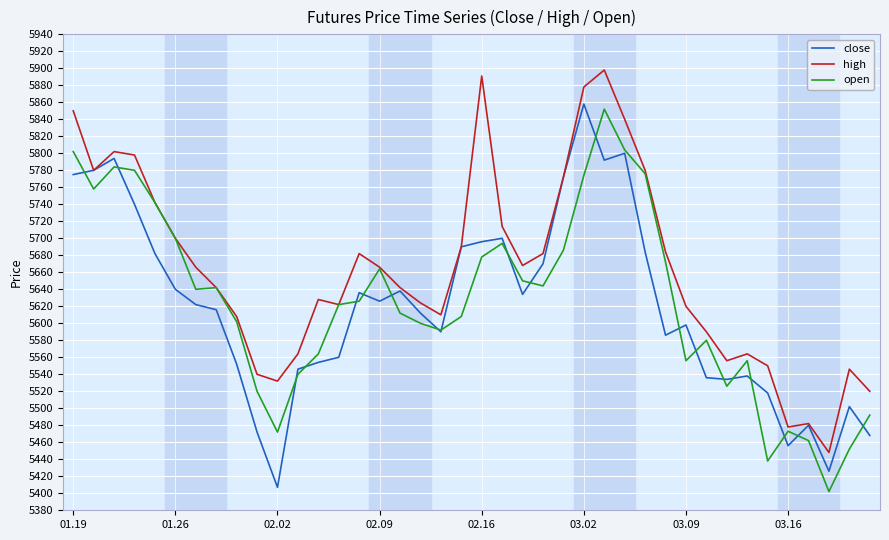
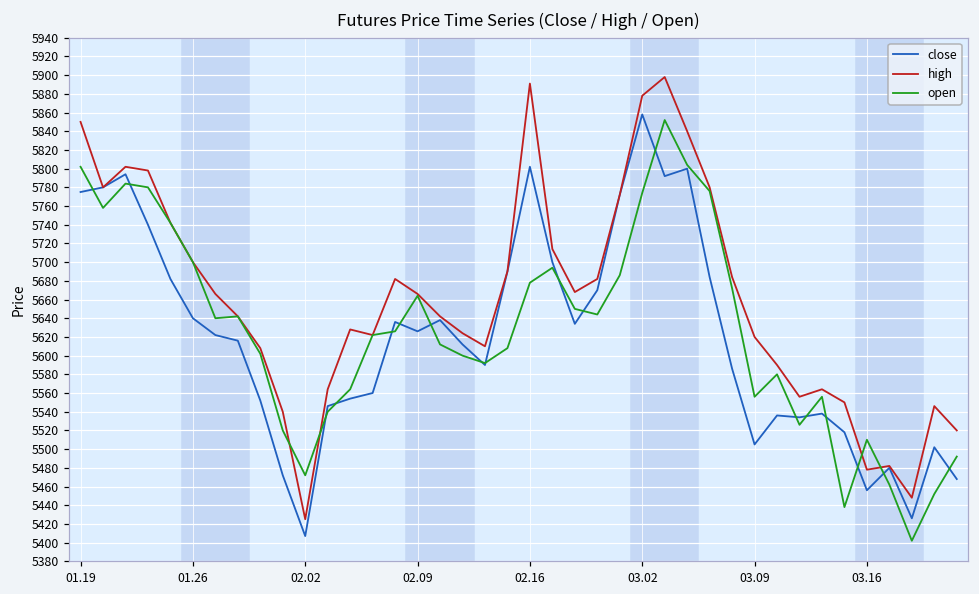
  {
    "close": {
      "01.19": 5780,
      "01.26": 5640,
      "02.02": 5410,
      "02.09": 5630,
-     "02.16": 5700,
+     "02.16": 5800,
      "03.02": 5860,
-     "03.09": 5600,
+     "03.09": 5510,
      "03.16": 5460
    },
    "high": {
      "01.19": 5850,
-     "02.02": 5530,
+     "02.02": 5430,
      "02.16": 5890,
      "03.02": 5880,
      "03.09": 5620,
      "03.16": 5480
    },
    "open": {
      "01.19": 5800,
      "02.02": 5470,
      "02.16": 5680,
      "03.02": 5770,
      "03.09": 5560,
-     "03.16": 5470
+     "03.16": 5510
    }
  }
